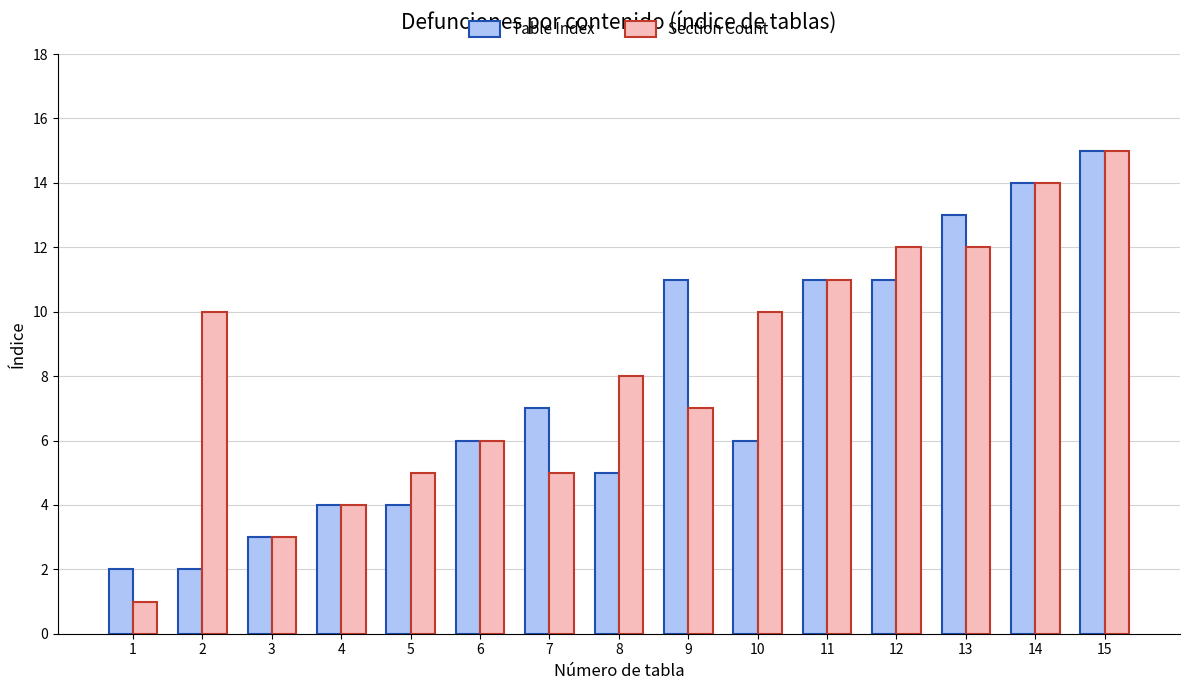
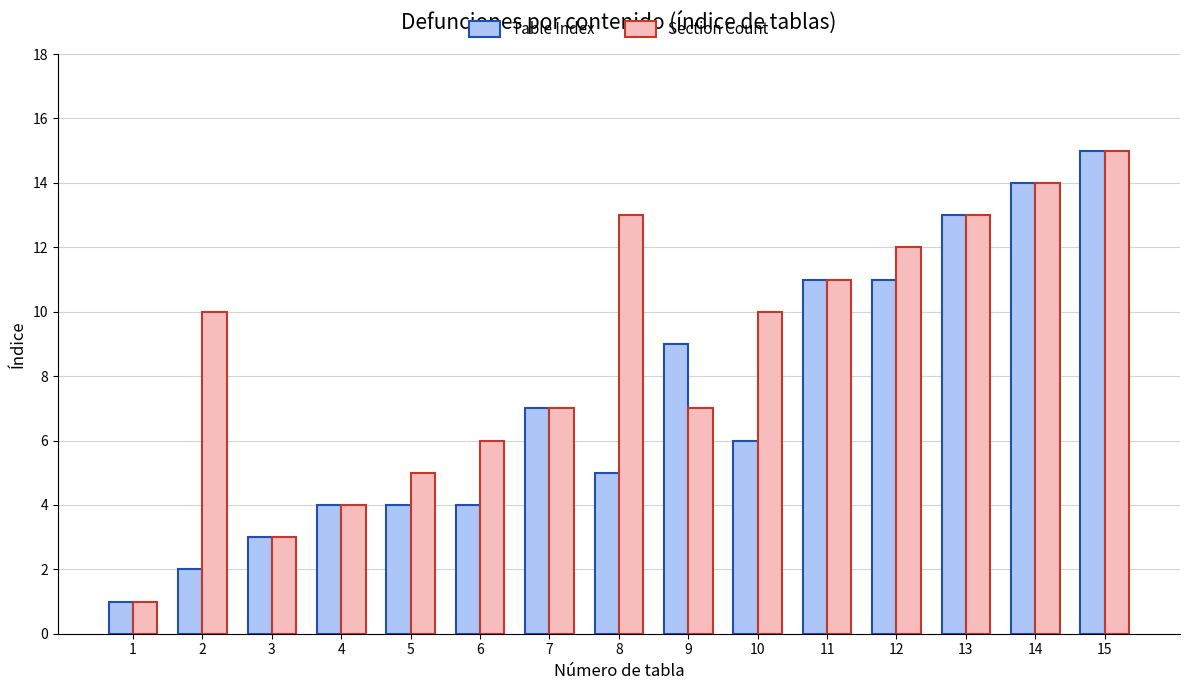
  {
    "Table Index": {
-     "1": 2,
+     "1": 1,
      "2": 2,
      "3": 3,
      "4": 4,
      "5": 4,
-     "6": 6,
+     "6": 4,
      "7": 7,
      "8": 5,
-     "9": 11,
+     "9": 9,
      "10": 6,
      "11": 11,
      "12": 11,
      "13": 13,
      "14": 14,
      "15": 15
    },
    "Section Count": {
      "1": 1,
      "2": 10,
      "3": 3,
      "4": 4,
      "5": 5,
      "6": 6,
-     "7": 5,
-     "8": 8,
+     "7": 7,
+     "8": 13,
      "9": 7,
      "10": 10,
      "11": 11,
      "12": 12,
-     "13": 12,
+     "13": 13,
      "14": 14,
      "15": 15
    }
  }
